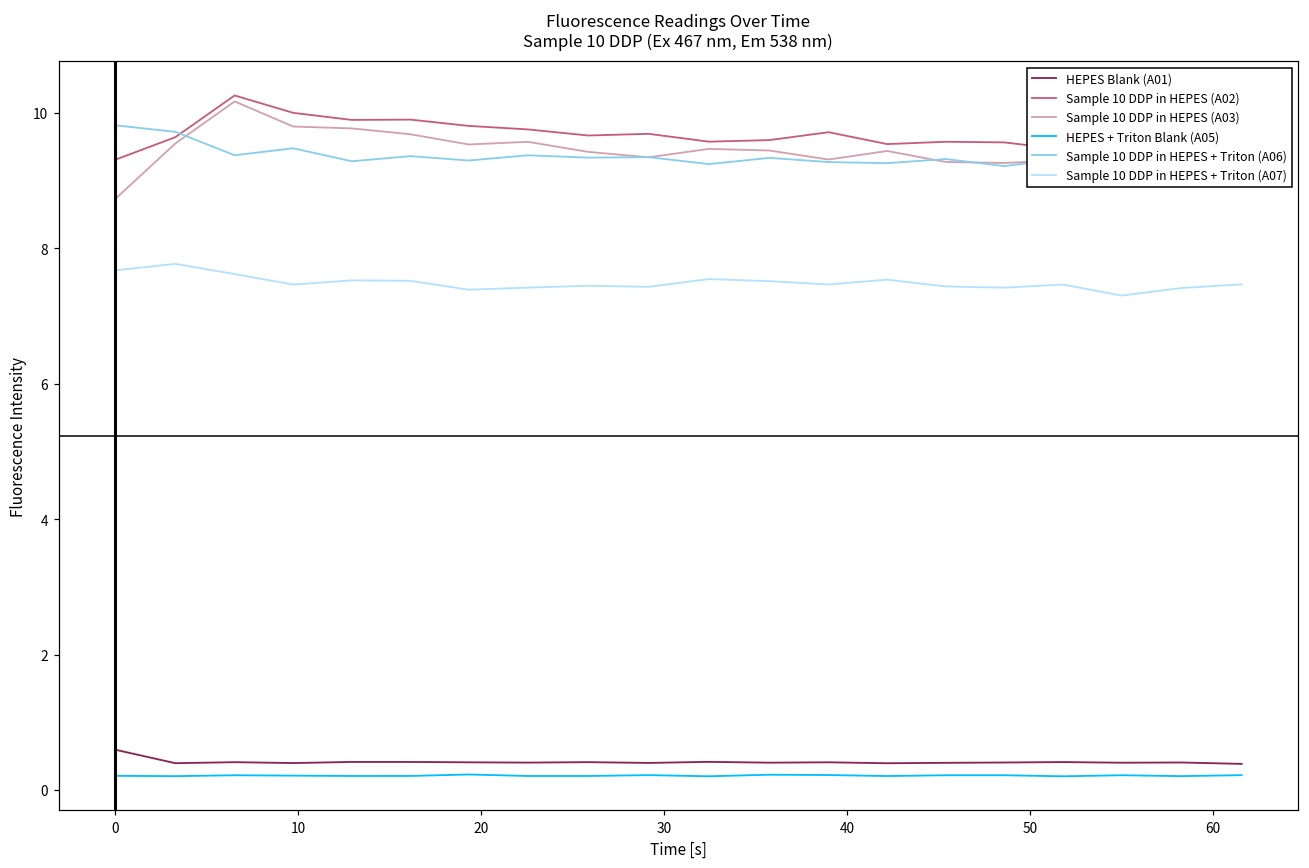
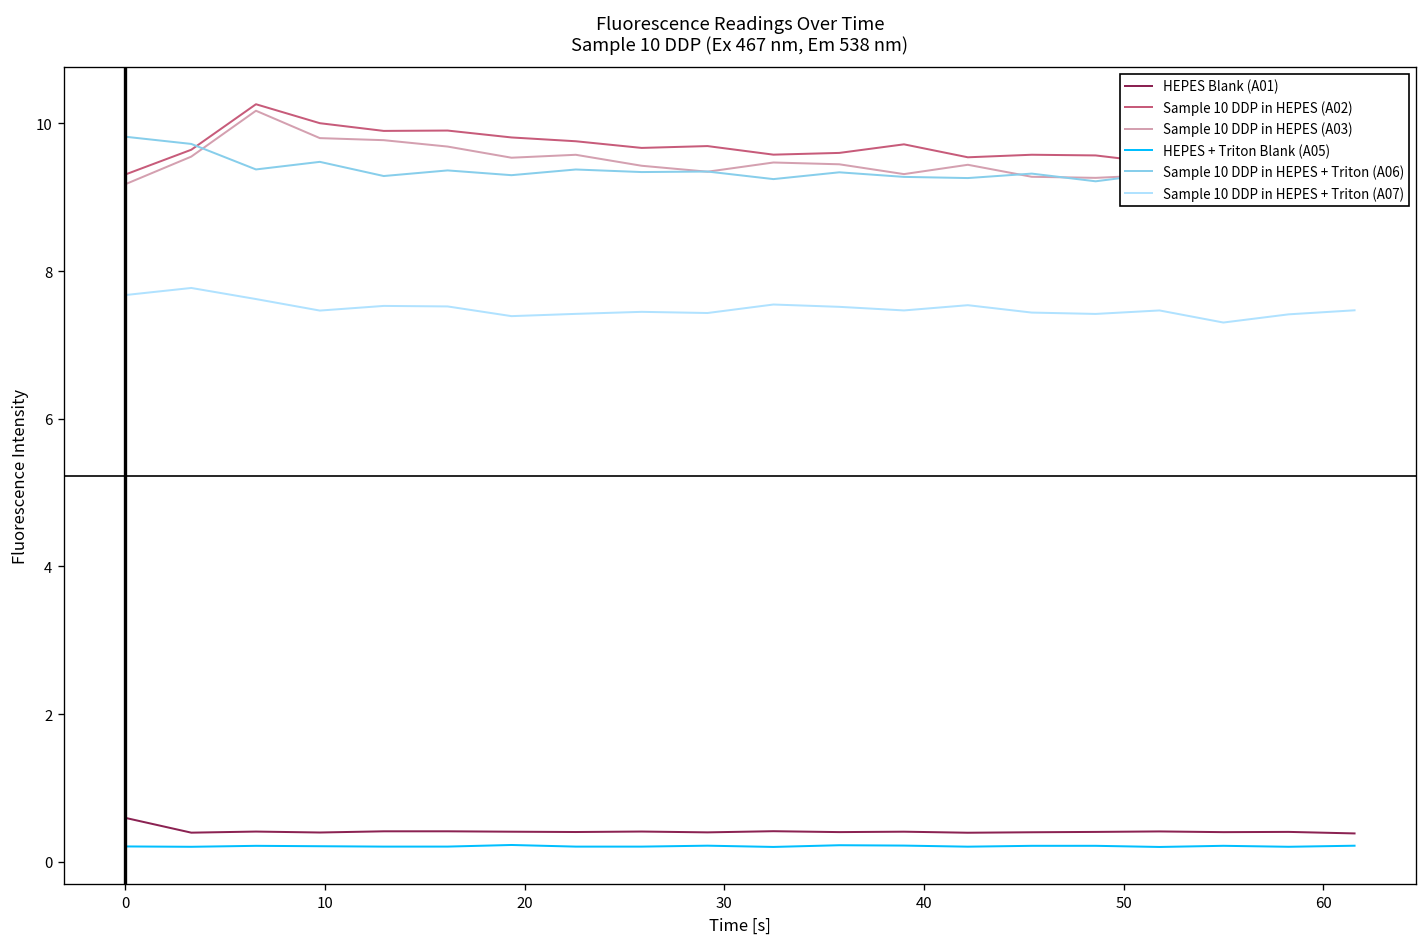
  {
    "HEPES Blank (A01)": {
      "0": 0.6
    },
    "Sample 10 DDP in HEPES (A02)": {
      "0": 9.3
    },
    "Sample 10 DDP in HEPES (A03)": {
-     "0": 8.7
+     "0": 9.2
    },
    "HEPES + Triton Blank (A05)": {
      "0": 0.2
    }
  }
